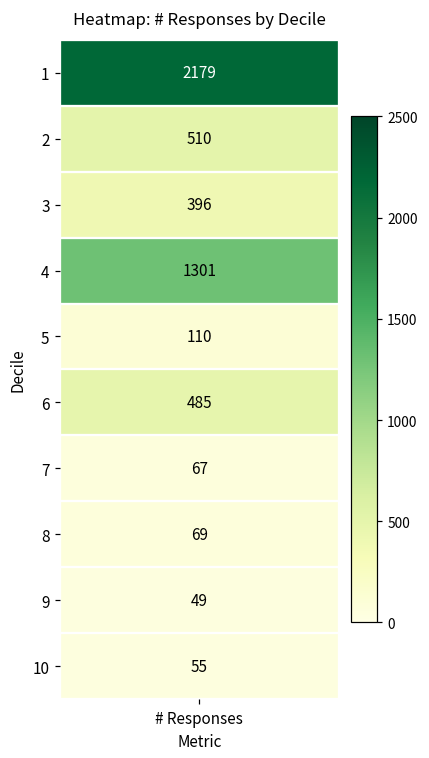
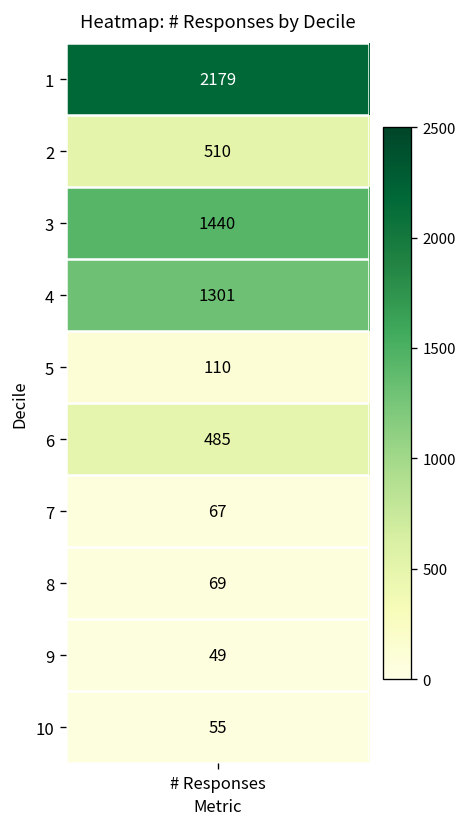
  {
    "1": {
      "# Responses": 2179
    },
    "2": {
      "# Responses": 510
    },
    "3": {
-     "# Responses": 396
+     "# Responses": 1440
    },
    "4": {
      "# Responses": 1301
    },
    "5": {
      "# Responses": 110
    },
    "6": {
      "# Responses": 485
    },
    "7": {
      "# Responses": 67
    },
    "8": {
      "# Responses": 69
    },
    "9": {
      "# Responses": 49
    },
    "10": {
      "# Responses": 55
    }
  }
